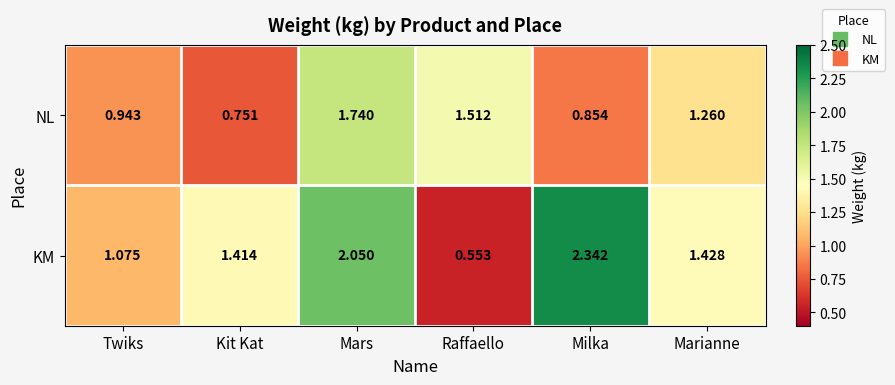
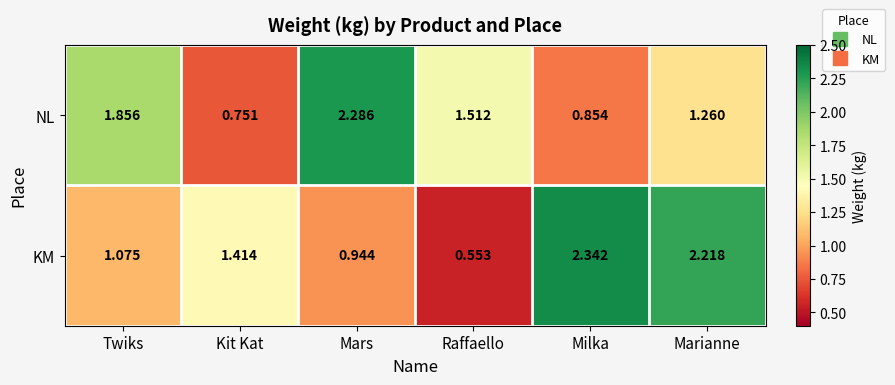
  {
    "NL": {
-     "Twiks": 0.943,
+     "Twiks": 1.856,
      "Kit Kat": 0.751,
-     "Mars": 1.740,
+     "Mars": 2.286,
      "Raffaello": 1.512,
      "Milka": 0.854,
      "Marianne": 1.260
    },
    "KM": {
      "Twiks": 1.075,
      "Kit Kat": 1.414,
-     "Mars": 2.050,
+     "Mars": 0.944,
      "Raffaello": 0.553,
      "Milka": 2.342,
-     "Marianne": 1.428
+     "Marianne": 2.218
    }
  }
